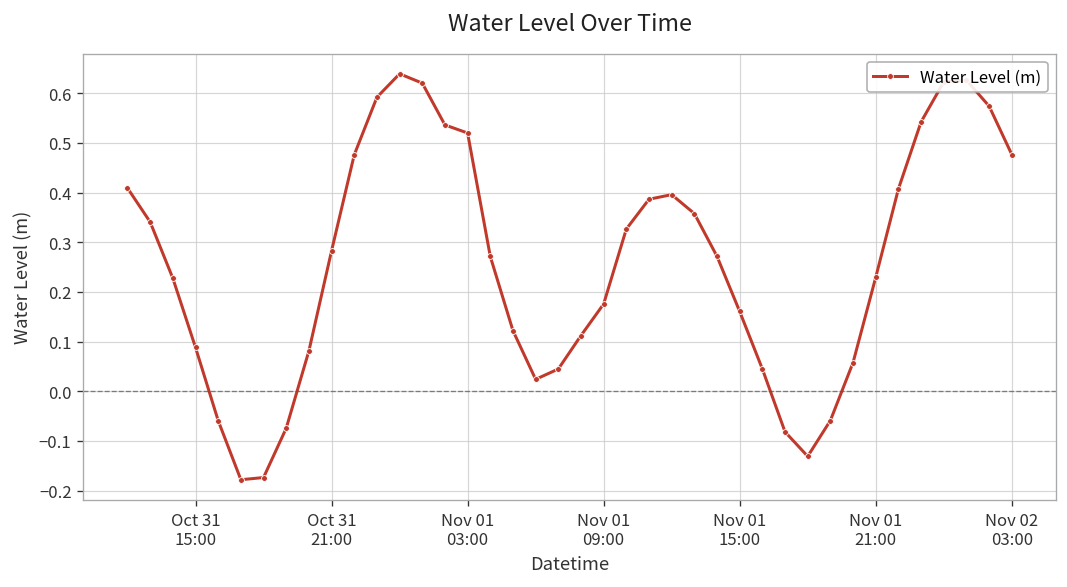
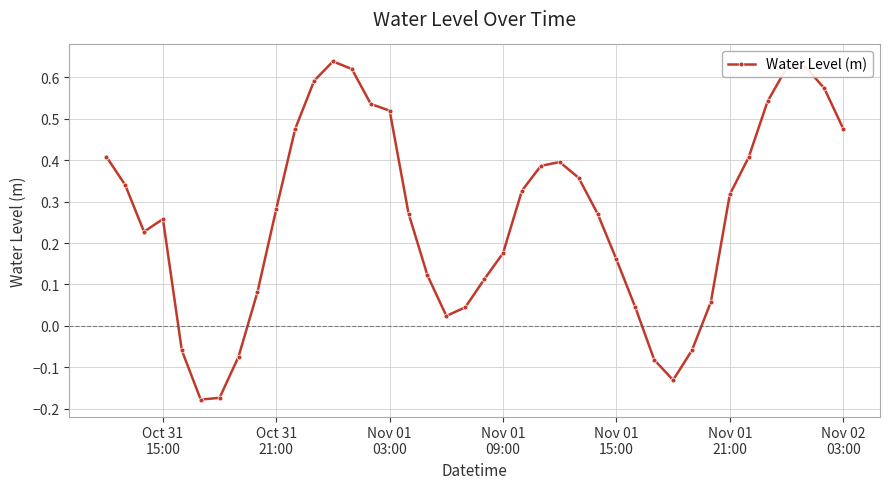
  {
-   "Oct 31 15:00": 0.09,
+   "Oct 31 15:00": 0.26,
    "Oct 31 21:00": 0.28,
    "Nov 01 03:00": 0.52,
    "Nov 01 09:00": 0.18,
    "Nov 01 15:00": 0.16,
-   "Nov 01 21:00": 0.23,
+   "Nov 01 21:00": 0.32,
    "Nov 02 03:00": 0.48
  }
